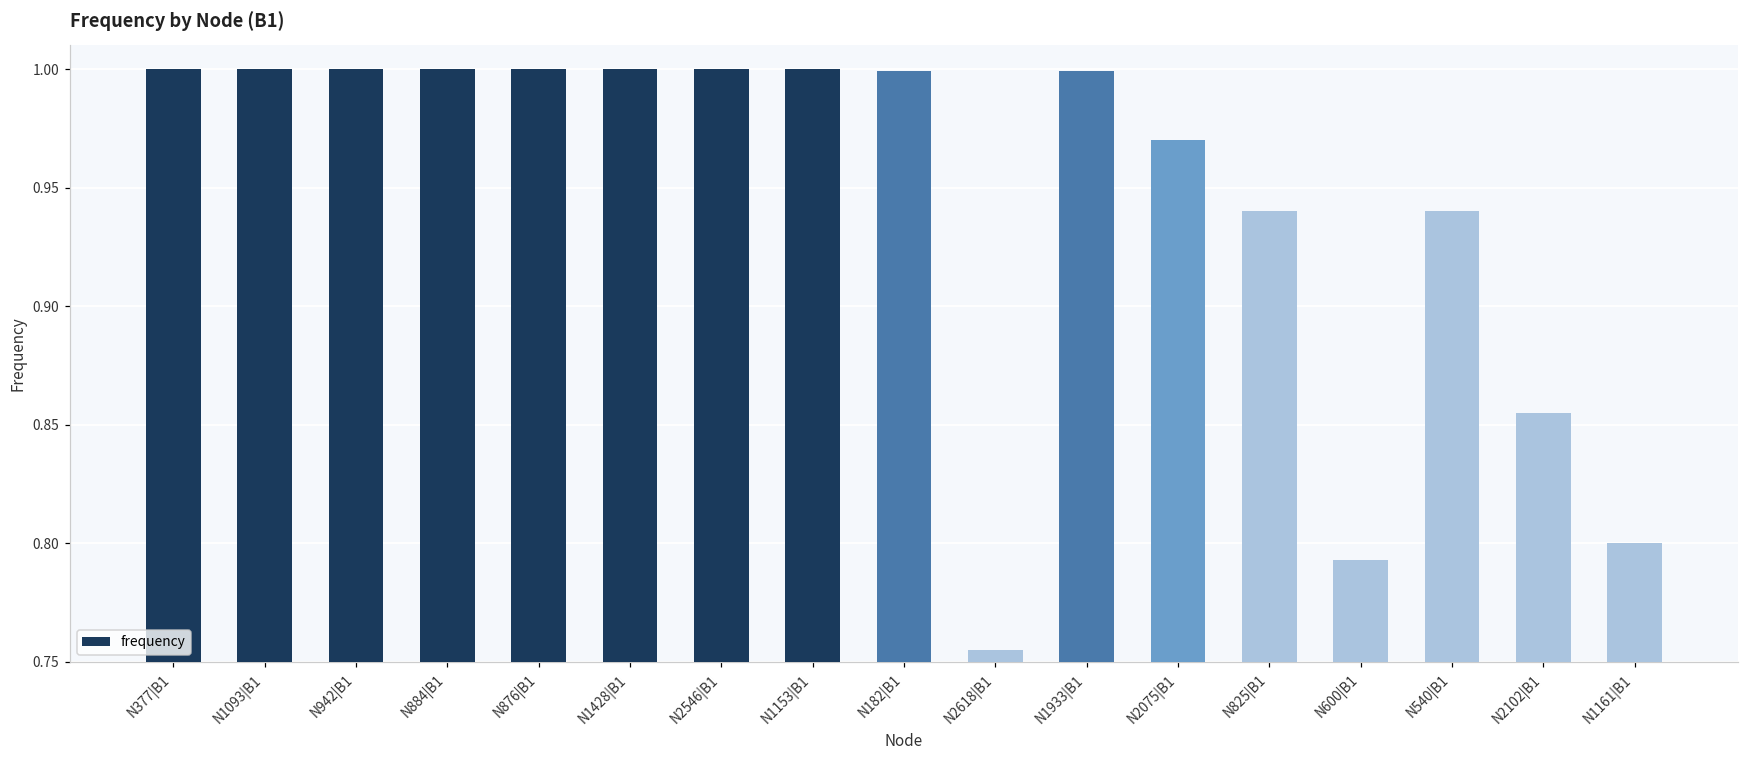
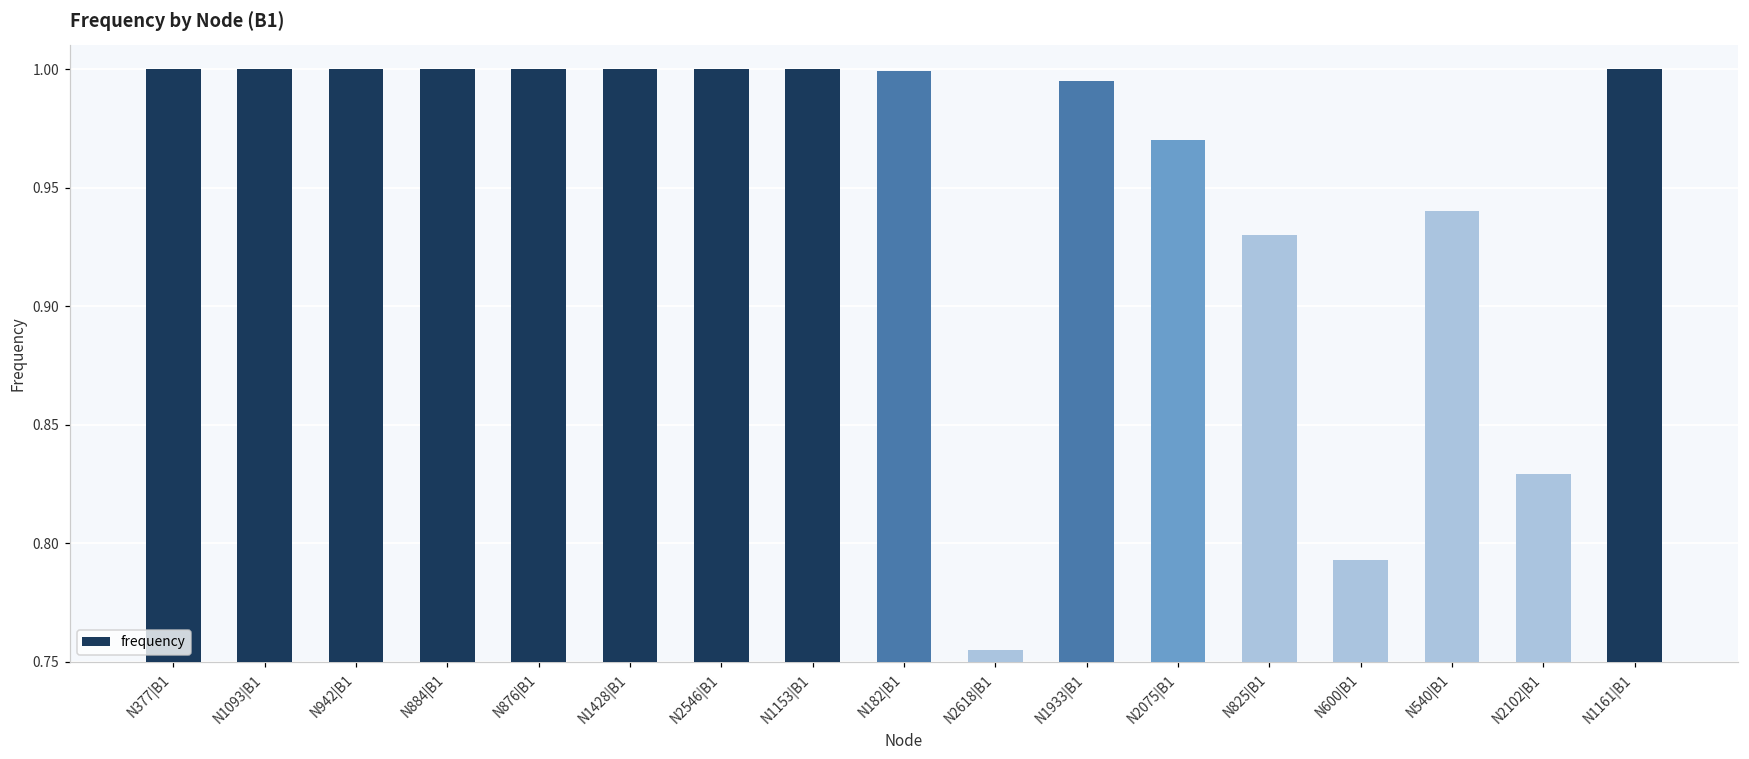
  {
    "N377|B1": 1.000,
    "N1093|B1": 1.000,
    "N942|B1": 1.000,
    "N884|B1": 1.000,
    "N876|B1": 1.000,
    "N1428|B1": 1.000,
    "N2546|B1": 1.000,
    "N1153|B1": 1.000,
    "N182|B1": 0.999,
    "N2618|B1": 0.755,
-   "N1933|B1": 0.999,
+   "N1933|B1": 0.995,
    "N2075|B1": 0.970,
-   "N825|B1": 0.94,
+   "N825|B1": 0.93,
    "N600|B1": 0.793,
    "N540|B1": 0.940,
-   "N2102|B1": 0.855,
-   "N1161|B1": 0.8
+   "N2102|B1": 0.829,
+   "N1161|B1": 1.0
  }
